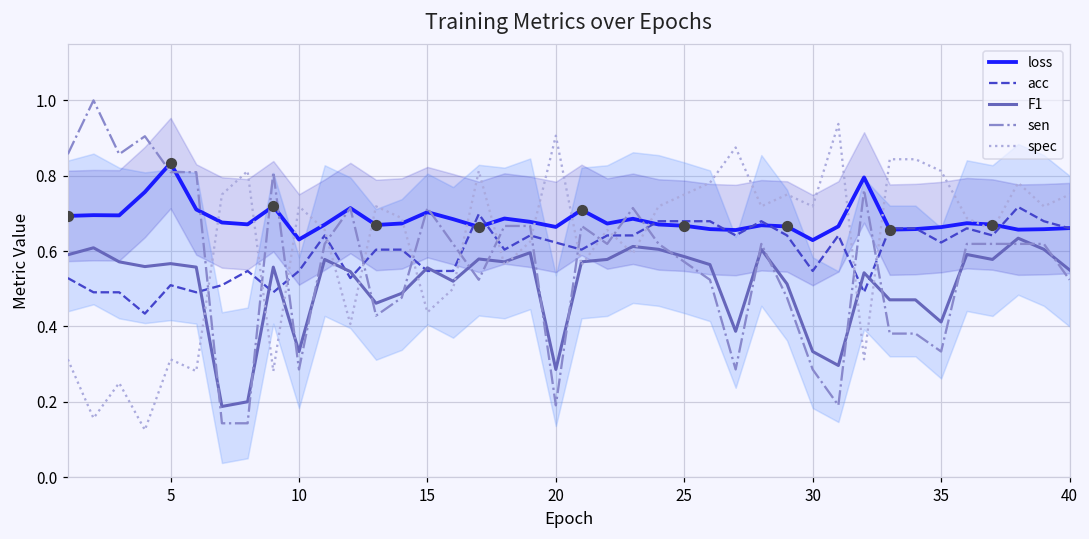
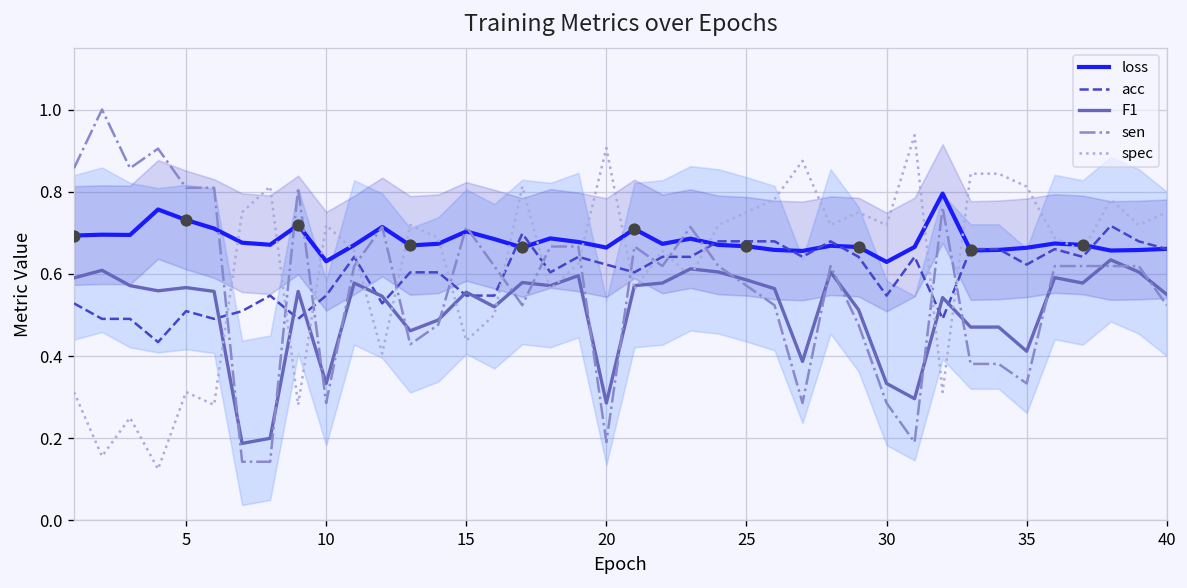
  {
    "loss": {
-     "5": 0.83,
+     "5": 0.73,
      "10": 0.63,
      "15": 0.70,
      "20": 0.66,
      "30": 0.63
    }
  }
